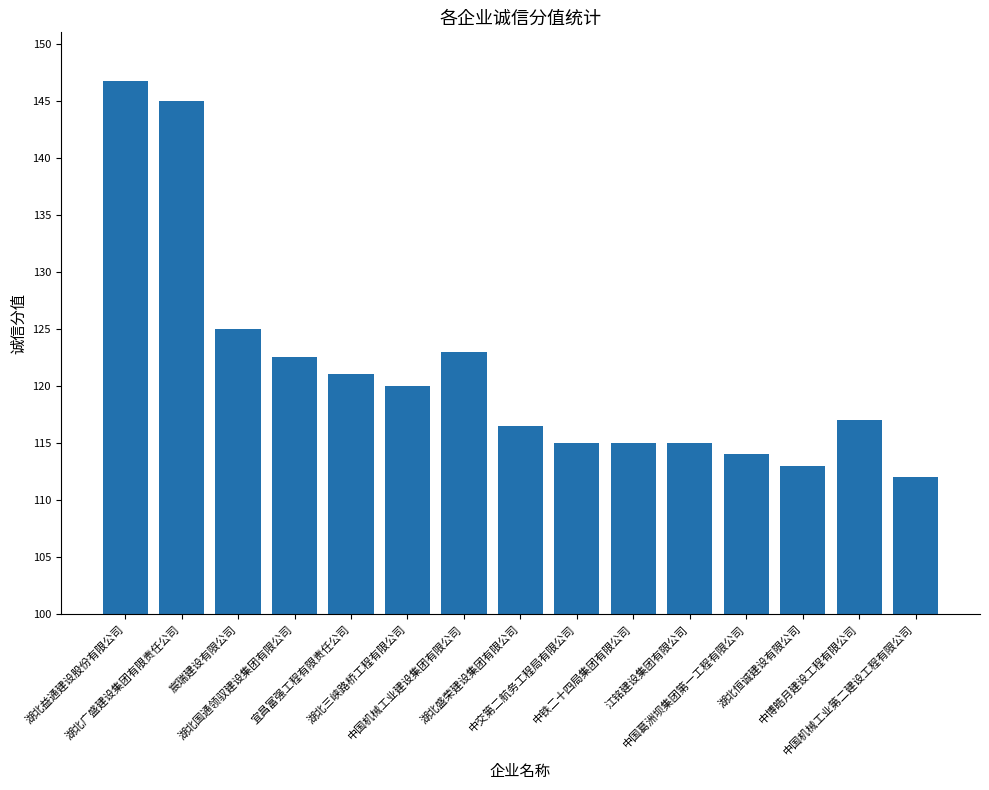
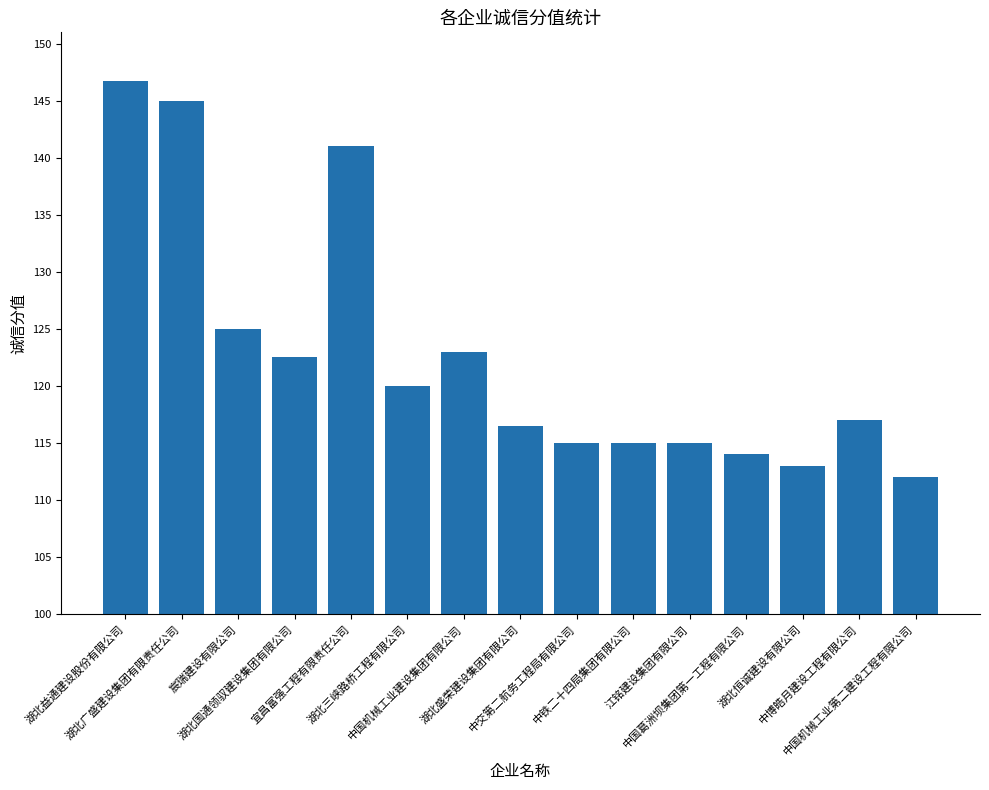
  {
    "湖北益通建设股份有限公司": 146.8,
    "湖北广盛建设集团有限责任公司": 145,
    "宸瑞建设有限公司": 125,
    "湖北国通领驭建设集团有限公司": 122.5,
-   "宜昌富强工程有限责任公司": 121,
+   "宜昌富强工程有限责任公司": 141,
    "湖北三峡路桥工程有限公司": 120,
    "中国机械工业建设集团有限公司": 123,
    "湖北盛荣建设集团有限公司": 116.5,
    "中交第二航务工程局有限公司": 115,
    "中铁二十四局集团有限公司": 115,
    "江铭建设集团有限公司": 115,
    "中国葛洲坝集团第一工程有限公司": 114,
    "湖北恒诚建设有限公司": 113,
    "中博皓月建设工程有限公司": 117,
    "中国机械工业第二建设工程有限公司": 112
  }
